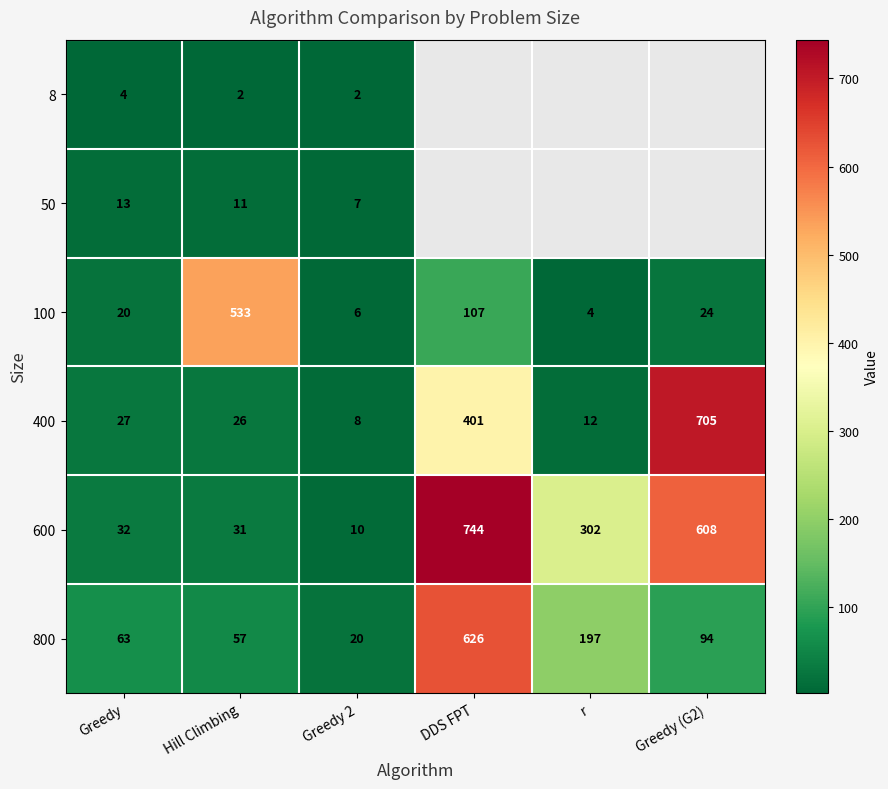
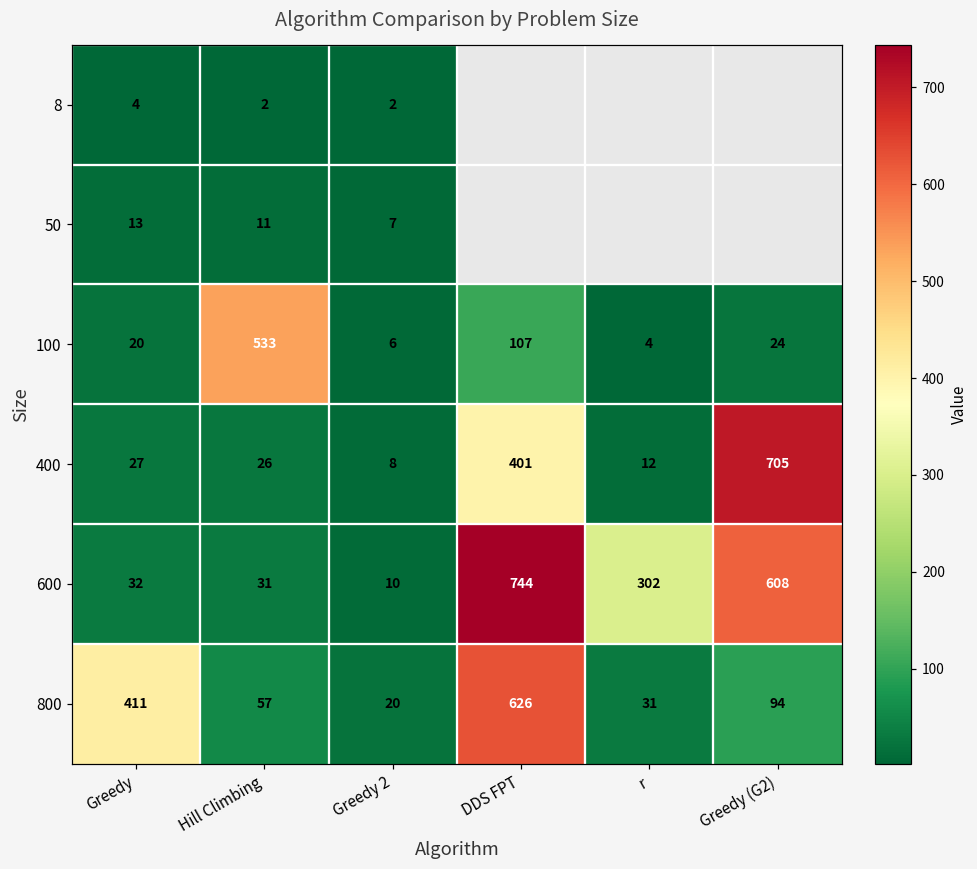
  {
    "8": {
      "Greedy": 4,
      "Hill Climbing": 2,
      "Greedy 2": 2
    },
    "50": {
      "Greedy": 13,
      "Hill Climbing": 11,
      "Greedy 2": 7
    },
    "100": {
      "Greedy": 20,
      "Hill Climbing": 533,
      "Greedy 2": 6,
      "DDS FPT": 107,
      "r": 4,
      "Greedy (G2)": 24
    },
    "400": {
      "Greedy": 27,
      "Hill Climbing": 26,
      "Greedy 2": 8,
      "DDS FPT": 401,
      "r": 12,
      "Greedy (G2)": 705
    },
    "600": {
      "Greedy": 32,
      "Hill Climbing": 31,
      "Greedy 2": 10,
      "DDS FPT": 744,
      "r": 302,
      "Greedy (G2)": 608
    },
    "800": {
-     "Greedy": 63,
+     "Greedy": 411,
      "Hill Climbing": 57,
      "Greedy 2": 20,
      "DDS FPT": 626,
-     "r": 197,
+     "r": 31,
      "Greedy (G2)": 94
    }
  }
